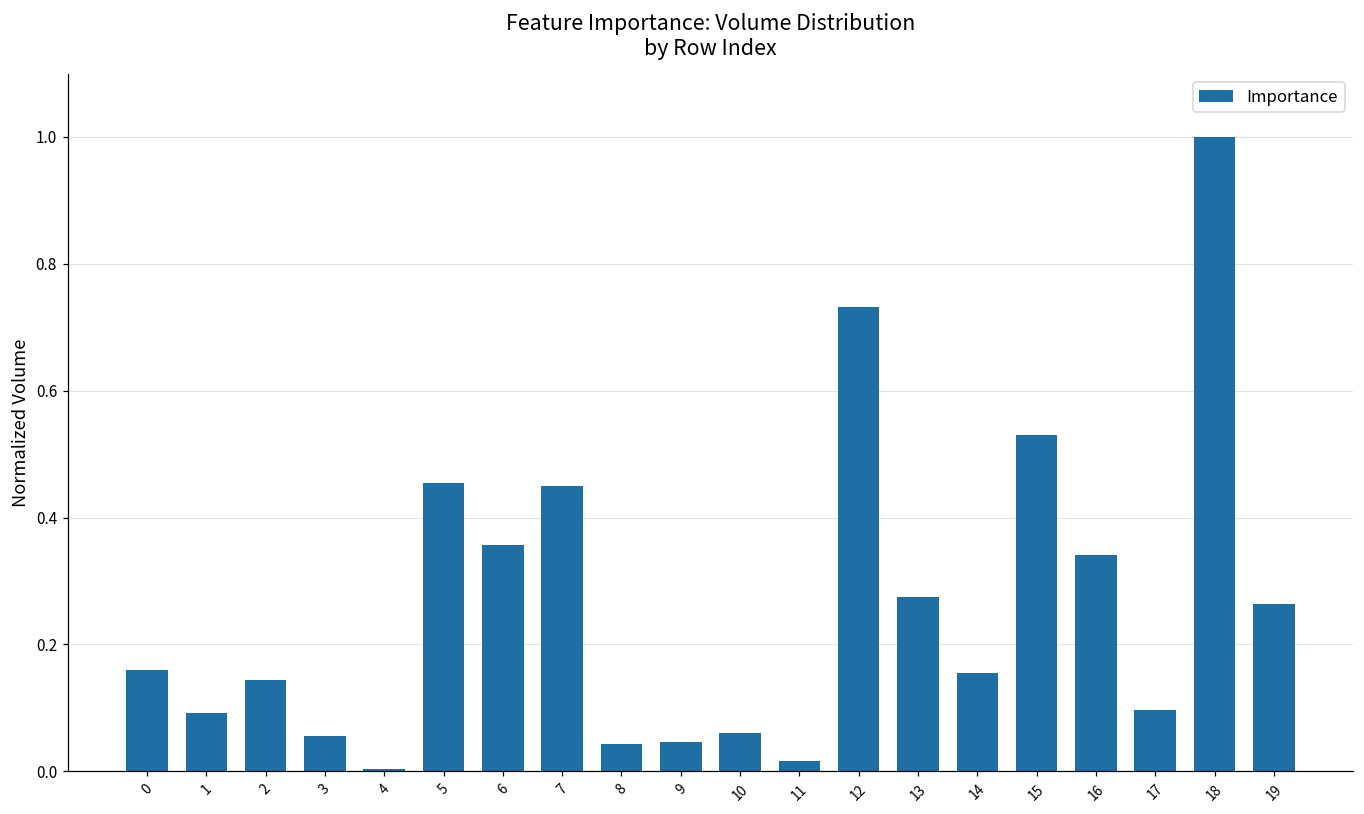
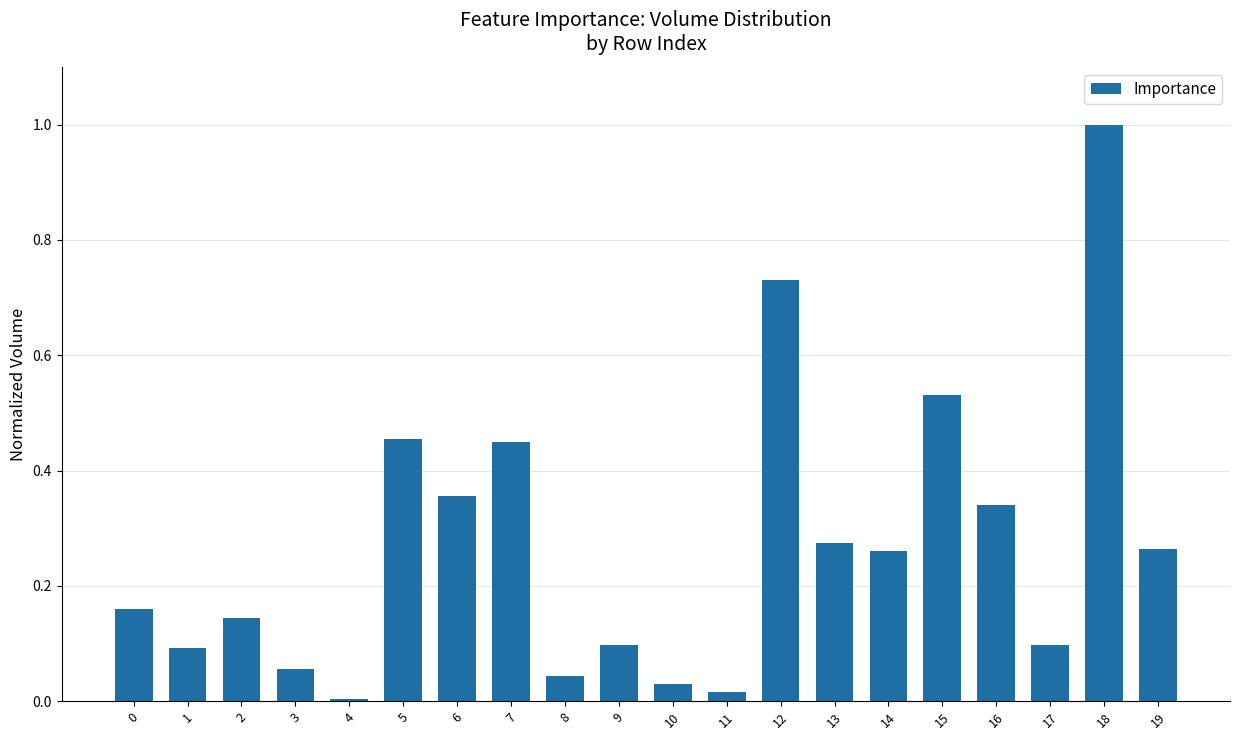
  {
    "0": 0.16,
    "1": 0.09,
    "2": 0.14,
    "3": 0.06,
    "5": 0.45,
    "6": 0.36,
    "7": 0.45,
    "8": 0.04,
-   "9": 0.05,
-   "10": 0.06,
+   "9": 0.10,
+   "10": 0.03,
    "11": 0.02,
    "12": 0.73,
    "13": 0.27,
-   "14": 0.16,
+   "14": 0.26,
    "15": 0.53,
    "16": 0.34,
    "17": 0.10,
    "18": 1.00,
    "19": 0.26
  }
